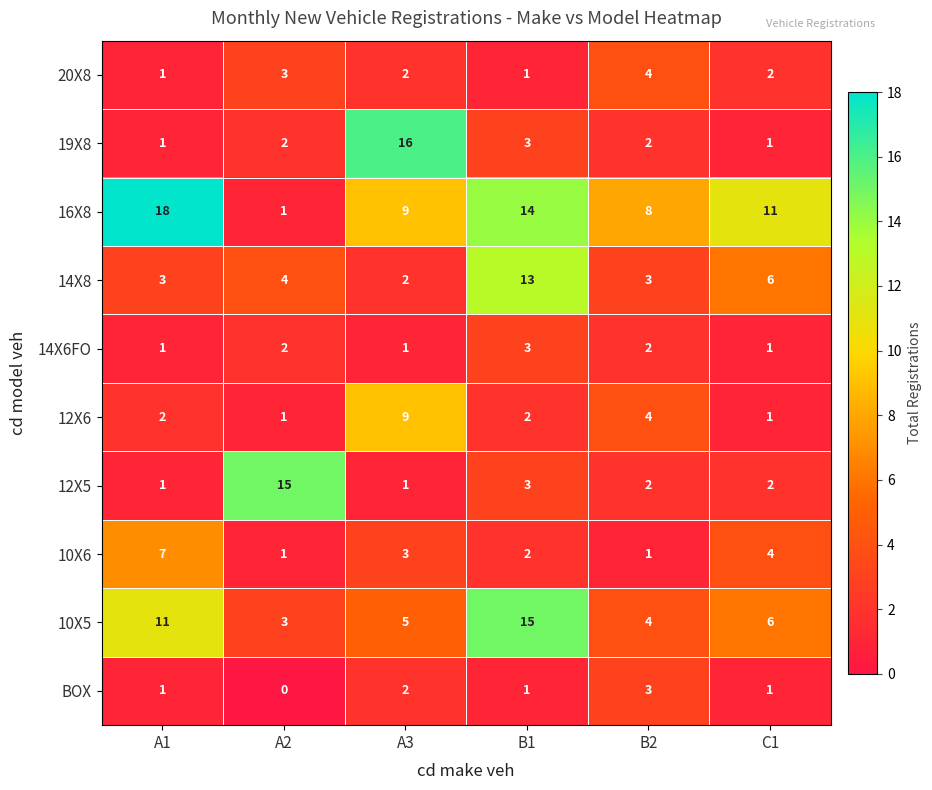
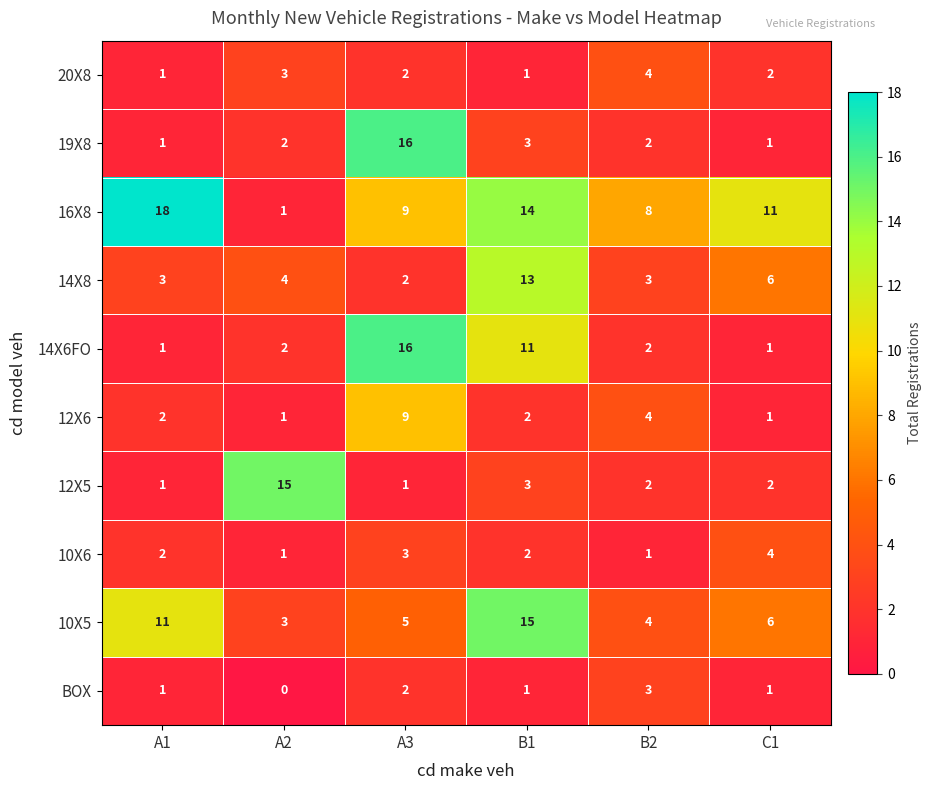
  {
    "20X8": {
      "A1": 1,
      "A2": 3,
      "A3": 2,
      "B1": 1,
      "B2": 4,
      "C1": 2
    },
    "19X8": {
      "A1": 1,
      "A2": 2,
      "A3": 16,
      "B1": 3,
      "B2": 2,
      "C1": 1
    },
    "16X8": {
      "A1": 18,
      "A2": 1,
      "A3": 9,
      "B1": 14,
      "B2": 8,
      "C1": 11
    },
    "14X8": {
      "A1": 3,
      "A2": 4,
      "A3": 2,
      "B1": 13,
      "B2": 3,
      "C1": 6
    },
    "14X6FO": {
      "A1": 1,
      "A2": 2,
-     "A3": 1,
-     "B1": 3,
+     "A3": 16,
+     "B1": 11,
      "B2": 2,
      "C1": 1
    },
    "12X6": {
      "A1": 2,
      "A2": 1,
      "A3": 9,
      "B1": 2,
      "B2": 4,
      "C1": 1
    },
    "12X5": {
      "A1": 1,
      "A2": 15,
      "A3": 1,
      "B1": 3,
      "B2": 2,
      "C1": 2
    },
    "10X6": {
-     "A1": 7,
+     "A1": 2,
      "A2": 1,
      "A3": 3,
      "B1": 2,
      "B2": 1,
      "C1": 4
    },
    "10X5": {
      "A1": 11,
      "A2": 3,
      "A3": 5,
      "B1": 15,
      "B2": 4,
      "C1": 6
    },
    "BOX": {
      "A1": 1,
      "A2": 0,
      "A3": 2,
      "B1": 1,
      "B2": 3,
      "C1": 1
    }
  }
